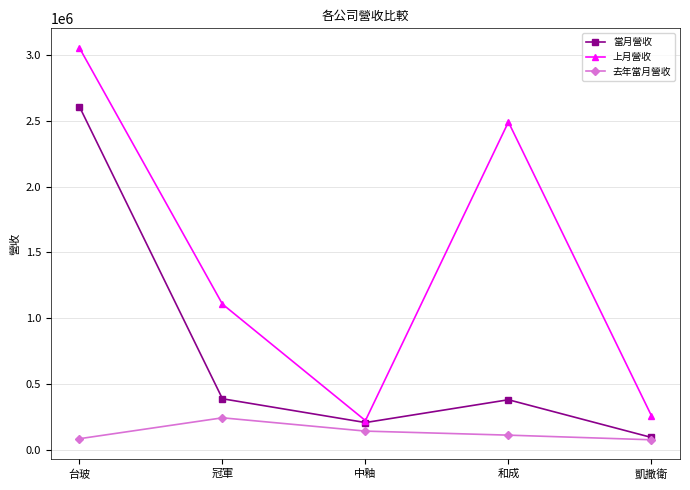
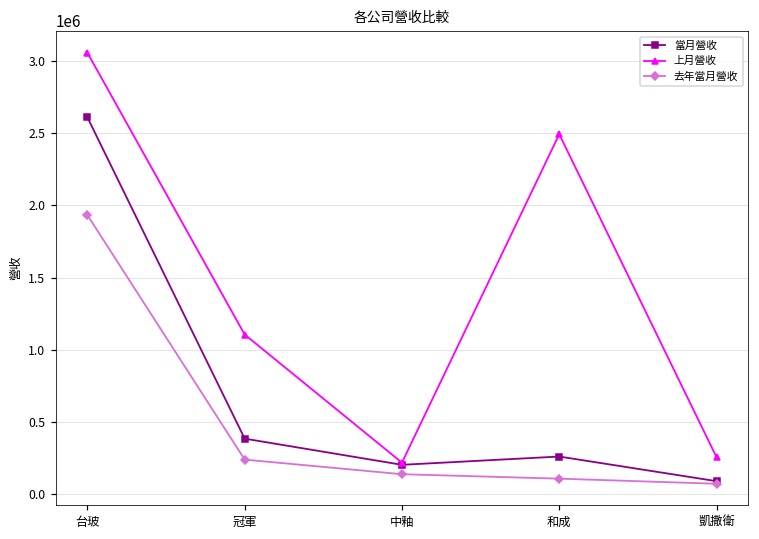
  {
    "當月營收": {
      "台玻": 2610000,
      "冠軍": 390000,
-     "和成": 380000
+     "和成": 260000
    },
    "上月營收": {
      "台玻": 3060000,
      "冠軍": 1110000,
      "和成": 2490000,
      "凱撒衛": 260000
    },
    "去年當月營收": {
-     "台玻": 80000,
+     "台玻": 1930000,
      "冠軍": 240000,
      "中釉": 140000,
      "和成": 110000
    }
  }
